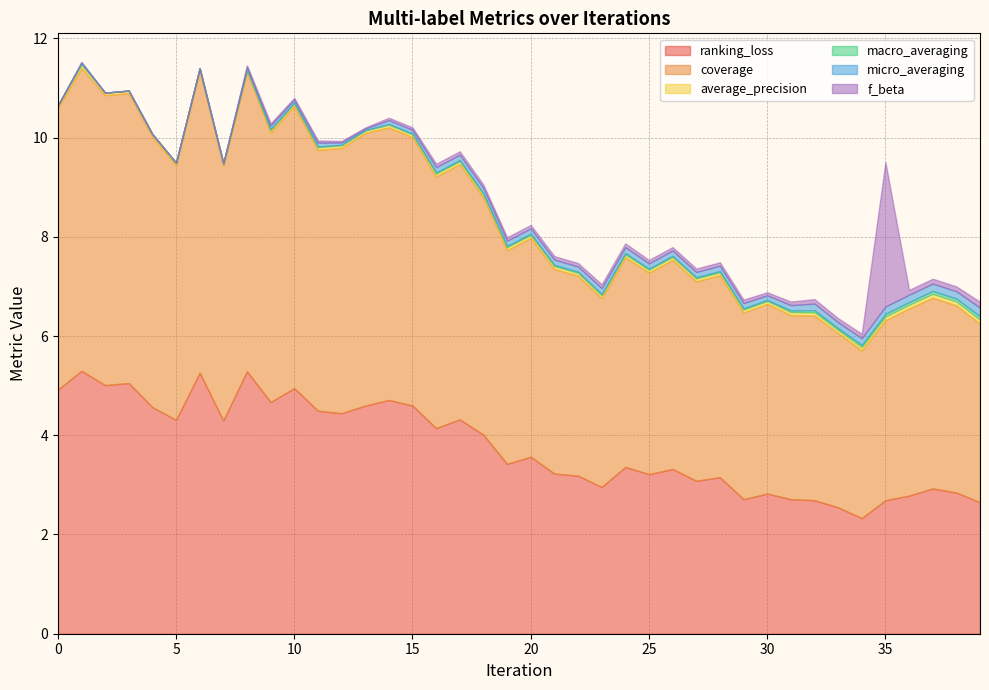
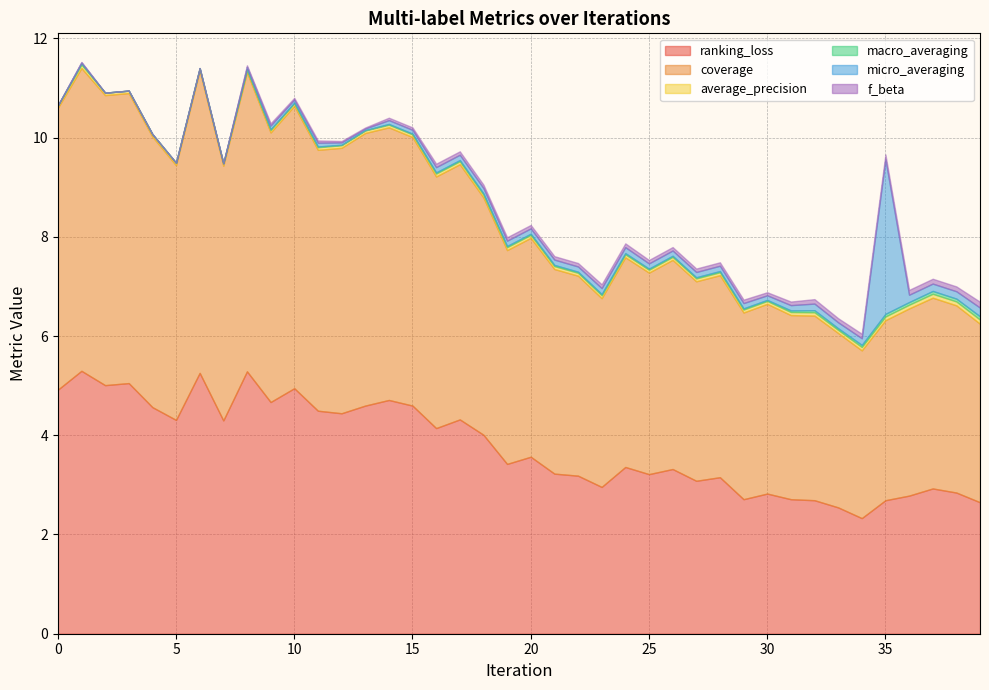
  {
    "macro_averaging": {
      "35": 0.1
    },
    "micro_averaging": {
      "20": 0.1,
      "25": 0.1,
      "30": 0.1,
-     "35": 0.1
+     "35": 3.1
    },
    "f_beta": {
      "20": 0.1,
      "25": 0.1,
      "30": 0.1,
-     "35": 2.9
+     "35": 0.1
    }
  }
